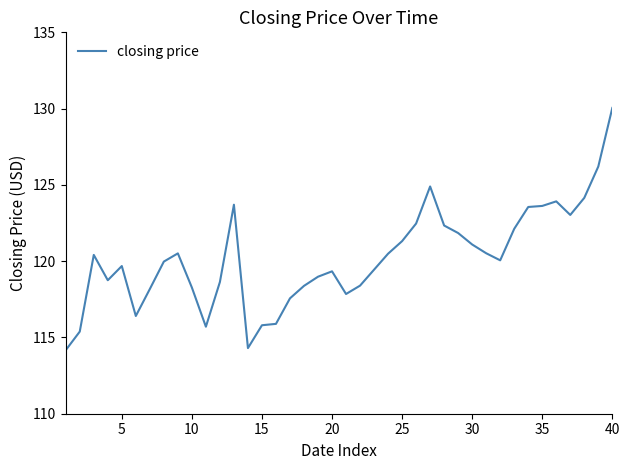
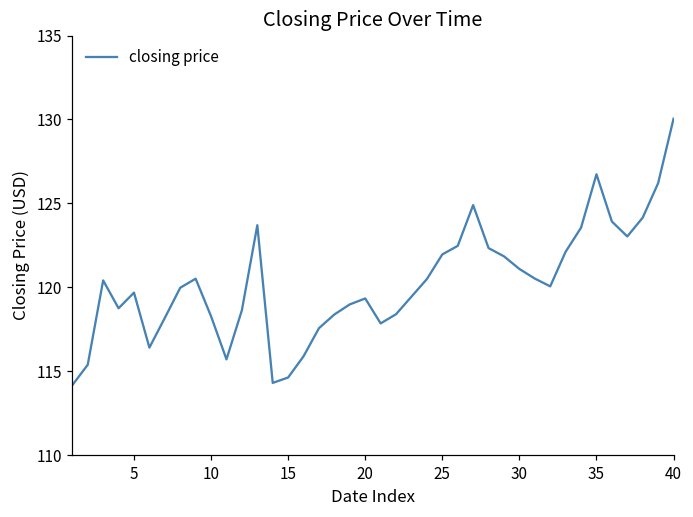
  {
    "5": 119.7,
    "10": 118.3,
-   "15": 115.8,
+   "15": 114.6,
    "20": 119.3,
-   "25": 121.3,
+   "25": 122.0,
    "30": 121.1,
-   "35": 123.6,
+   "35": 126.7,
    "40": 130.0
  }
